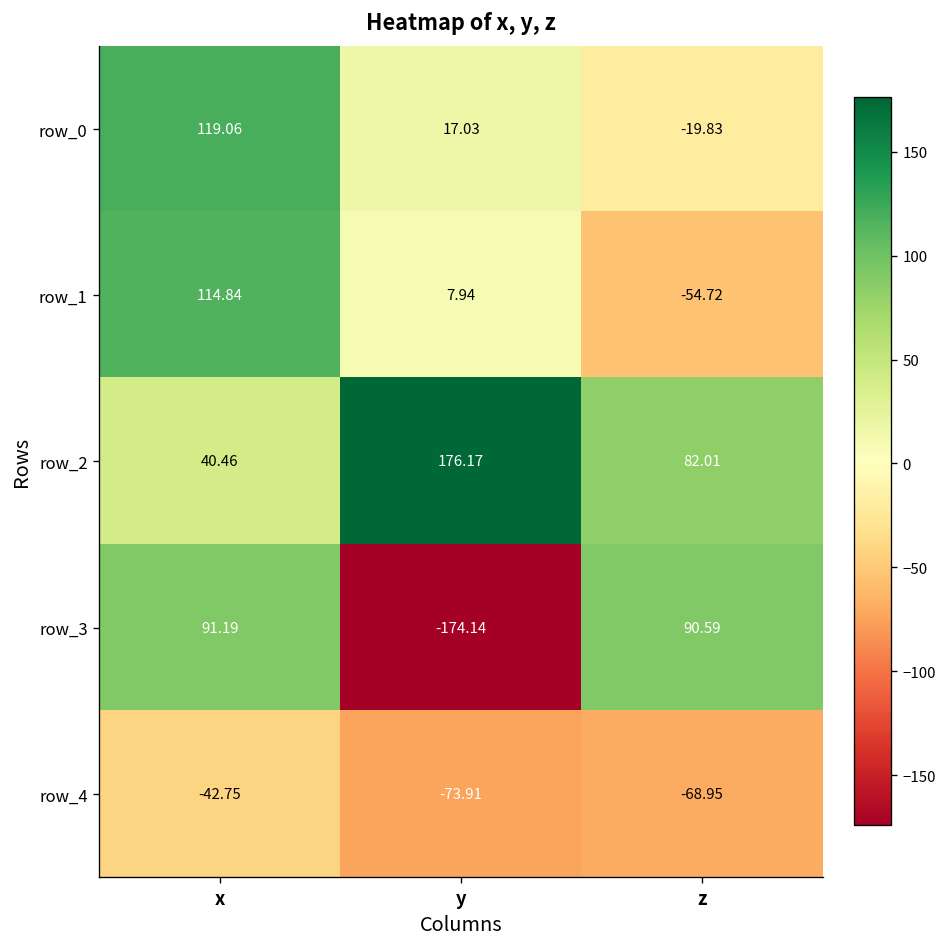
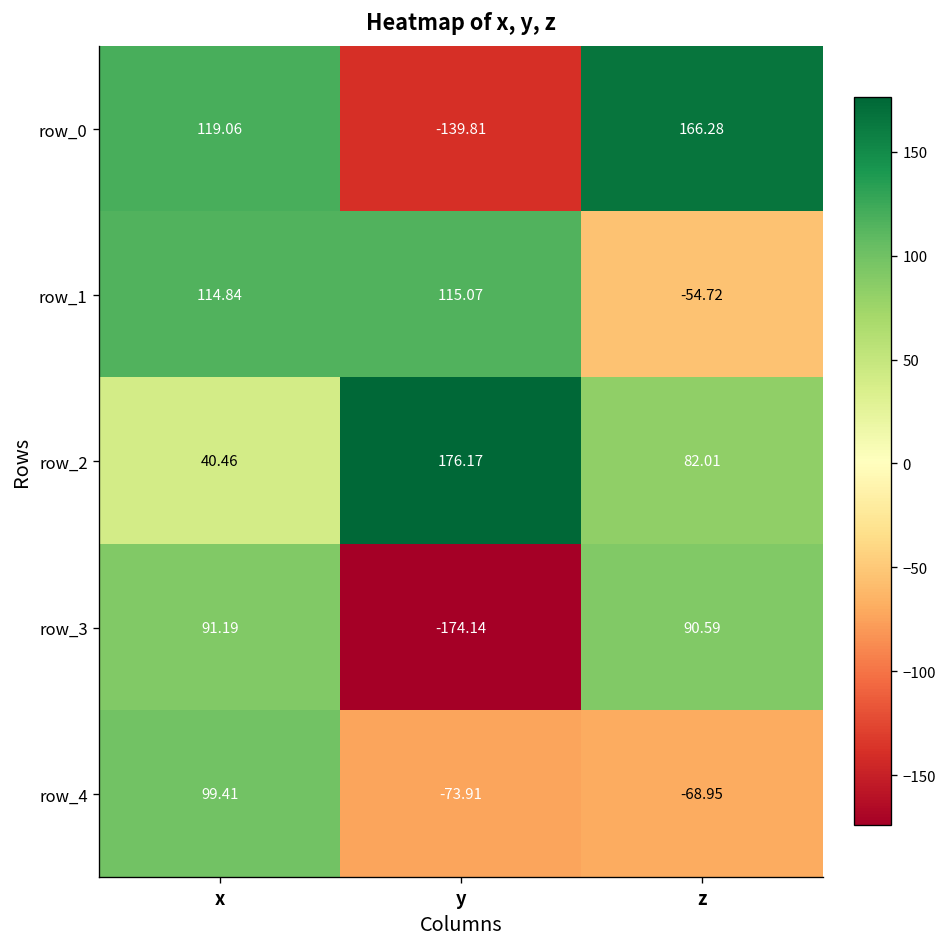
  {
    "row_0": {
      "x": 119.06,
-     "y": 17.03,
-     "z": -19.83
+     "y": -139.81,
+     "z": 166.28
    },
    "row_1": {
      "x": 114.84,
-     "y": 7.94,
+     "y": 115.07,
      "z": -54.72
    },
    "row_2": {
      "x": 40.46,
      "y": 176.17,
      "z": 82.01
    },
    "row_3": {
      "x": 91.19,
      "y": -174.14,
      "z": 90.59
    },
    "row_4": {
-     "x": -42.75,
+     "x": 99.41,
      "y": -73.91,
      "z": -68.95
    }
  }
